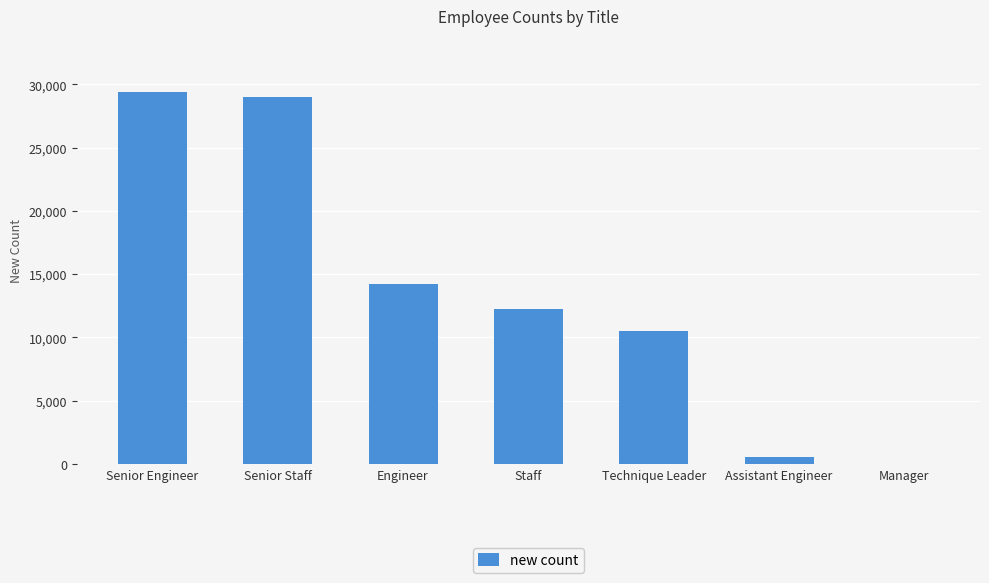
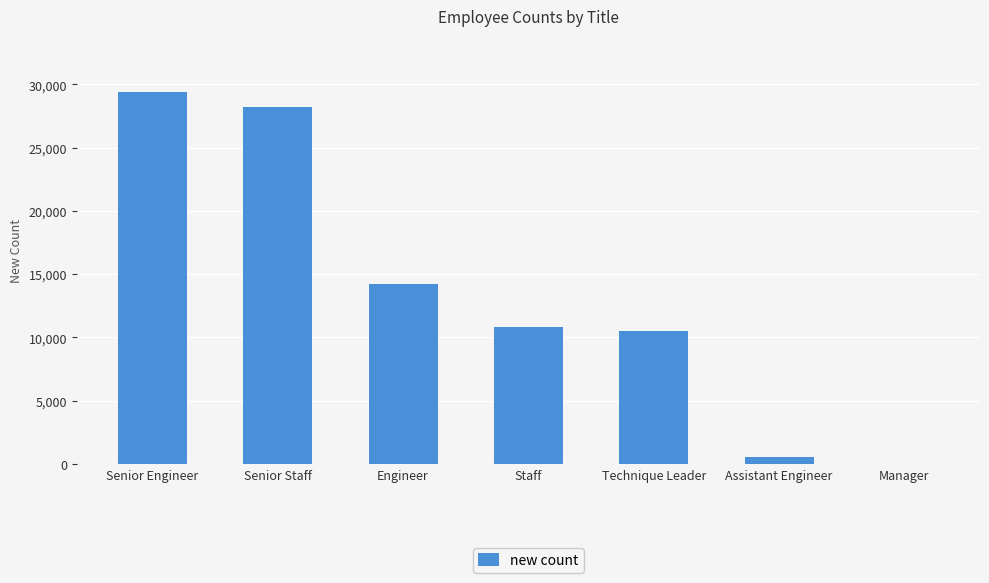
  {
    "Senior Engineer": "29,400",
-   "Senior Staff": "29,000",
+   "Senior Staff": "28,300",
    "Engineer": "14,200",
-   "Staff": "12,200",
+   "Staff": "10,800",
    "Technique Leader": "10,500",
    "Assistant Engineer": "500"
  }
